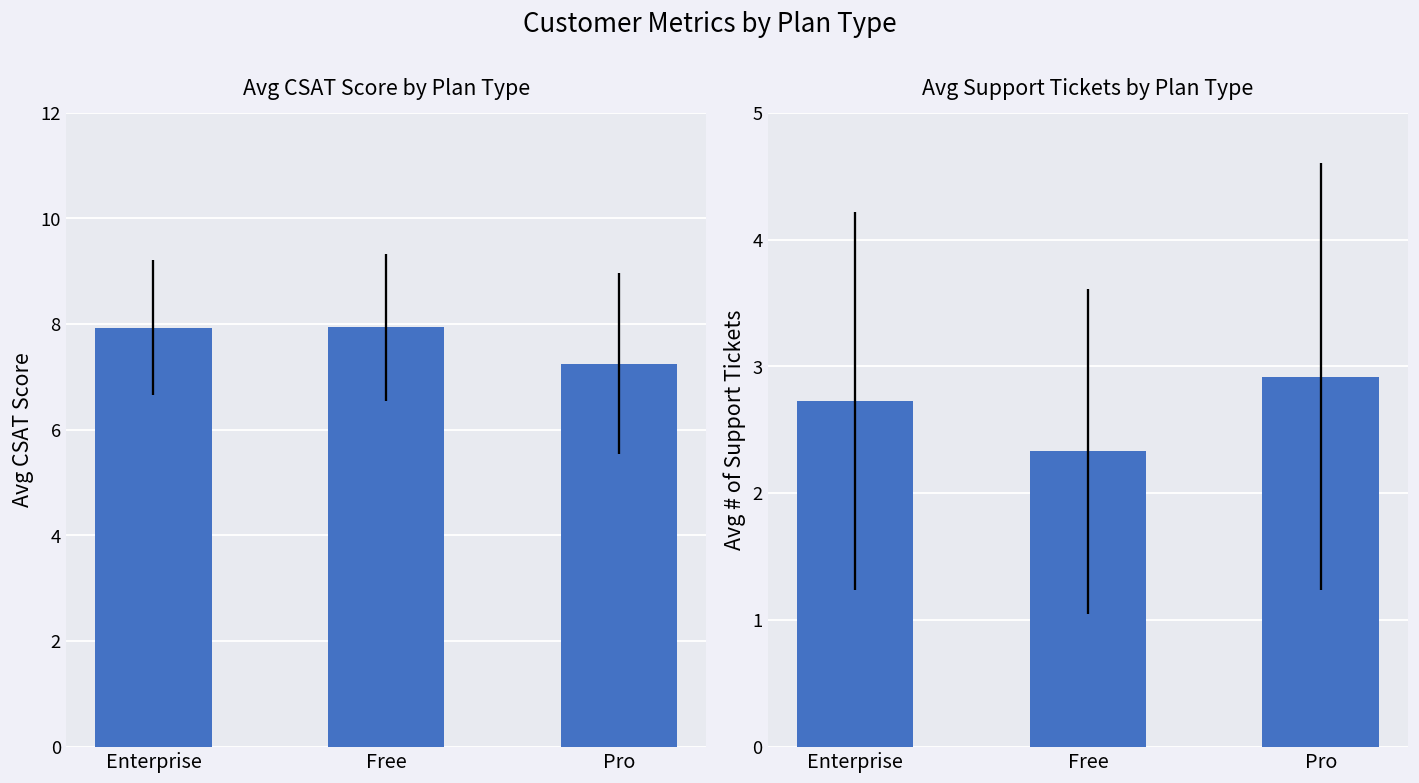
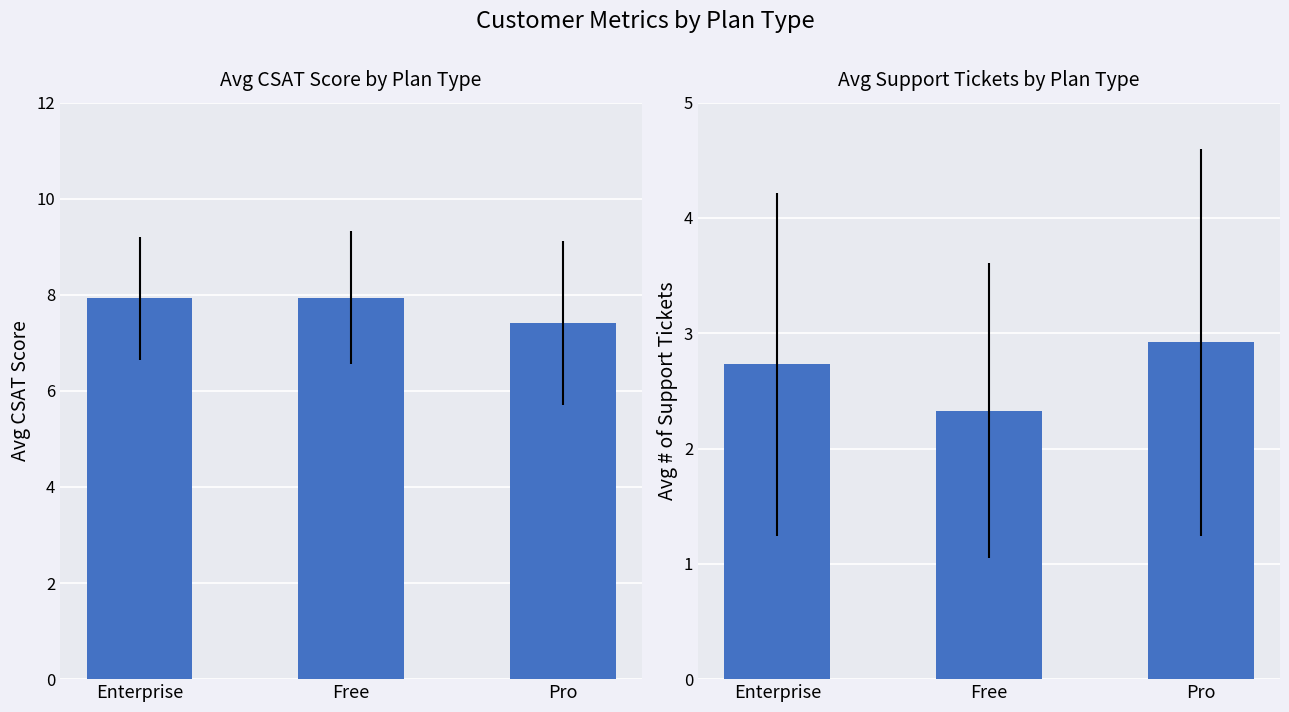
  {
    "Avg CSAT Score by Plan Type": {
      "Enterprise": 7.9,
      "Free": 7.9,
-     "Pro": 7.3
+     "Pro": 7.4
    },
    "Avg Support Tickets by Plan Type": {
      "Enterprise": 2.73,
      "Free": 2.33,
      "Pro": 2.92
    }
  }
